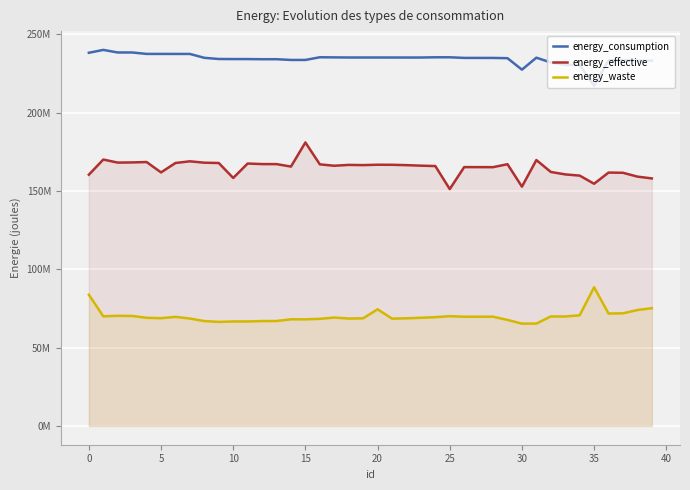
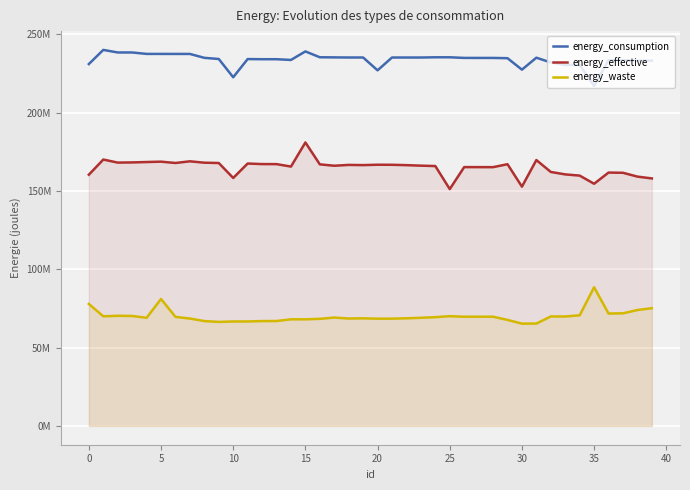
  {
    "energy_consumption": {
-     "0": 238000000,
+     "0": 231000000,
      "5": 237000000,
-     "10": 234000000,
-     "15": 234000000,
-     "20": 235000000,
+     "10": 223000000,
+     "15": 239000000,
+     "20": 227000000,
      "25": 235000000,
      "30": 227000000
    },
    "energy_effective": {
      "0": 160000000,
-     "5": 162000000,
+     "5": 169000000,
      "10": 158000000,
      "15": 181000000,
      "20": 167000000,
      "25": 151000000,
      "30": 153000000,
      "35": 155000000
    },
    "energy_waste": {
-     "0": 84000000,
-     "5": 69000000,
+     "0": 78000000,
+     "5": 81000000,
      "10": 67000000,
      "15": 68000000,
-     "20": 74000000,
+     "20": 68000000,
      "25": 70000000,
      "30": 65000000,
      "35": 89000000
    }
  }
